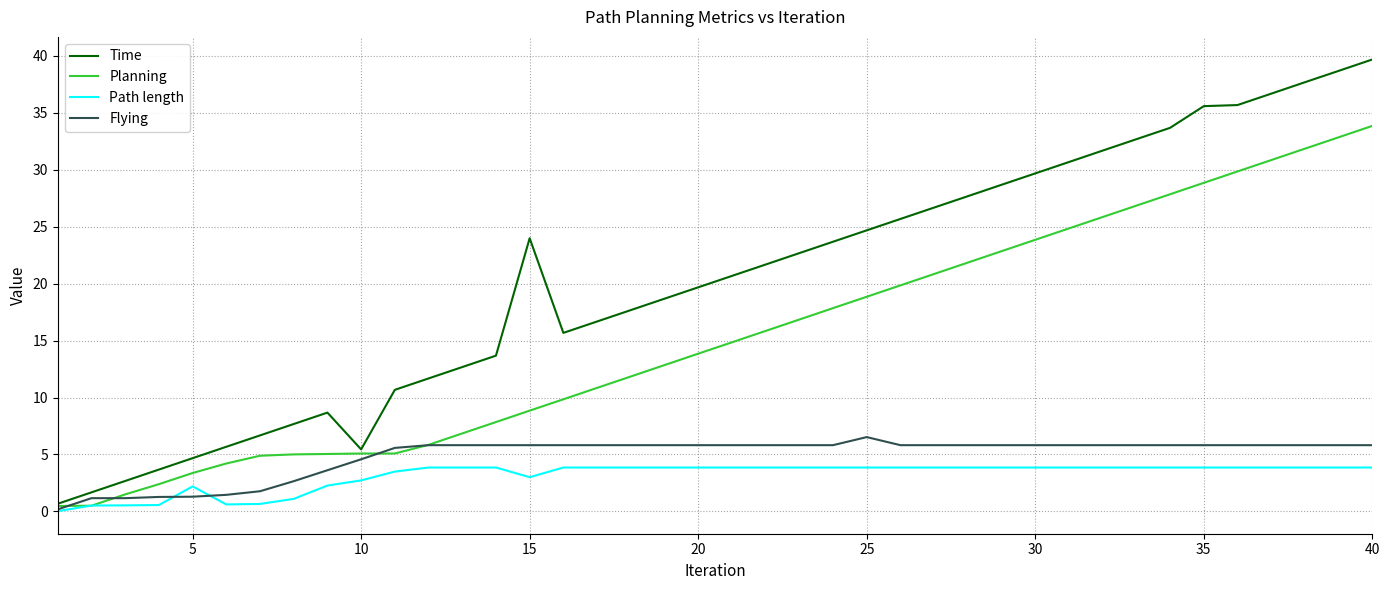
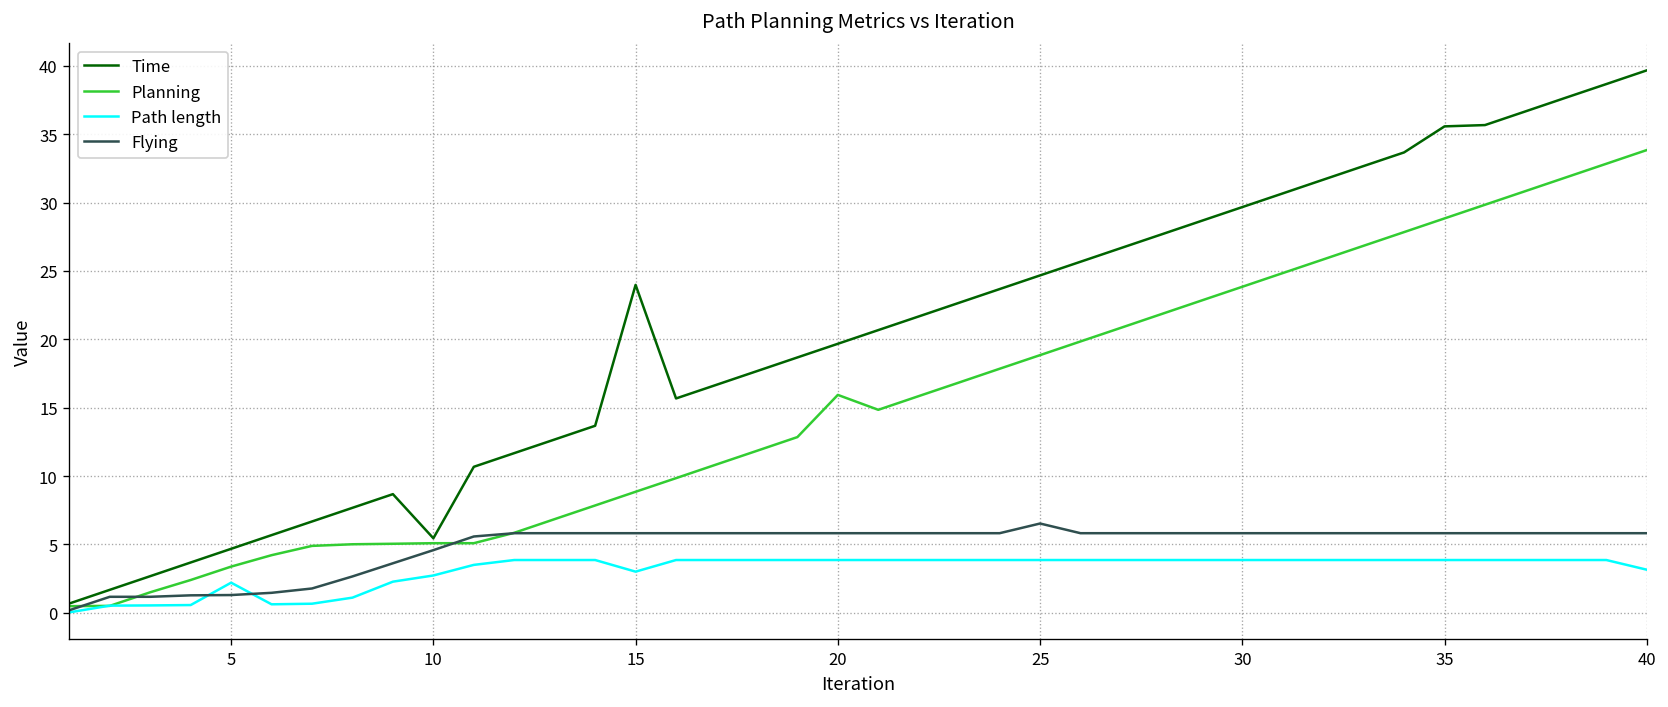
  {
    "Time": {
      "5": 4.7,
      "10": 5.4,
      "15": 24.0,
      "20": 19.7,
      "25": 24.7,
      "30": 29.7,
      "35": 35.6,
      "40": 39.7
    },
    "Planning": {
      "5": 3.4,
      "10": 5.1,
      "15": 8.8,
-     "20": 13.8,
+     "20": 15.9,
      "25": 18.8,
      "30": 23.8,
      "35": 28.8,
      "40": 33.8
    },
    "Path length": {
      "5": 2.2,
      "10": 2.7,
      "15": 3.0,
      "20": 3.9,
      "25": 3.9,
      "30": 3.9,
      "35": 3.9,
-     "40": 3.9
+     "40": 3.1
    },
    "Flying": {
      "5": 1.3,
      "10": 4.6,
      "15": 5.8,
      "20": 5.8,
      "25": 6.5,
      "30": 5.8,
      "35": 5.8,
      "40": 5.8
    }
  }
